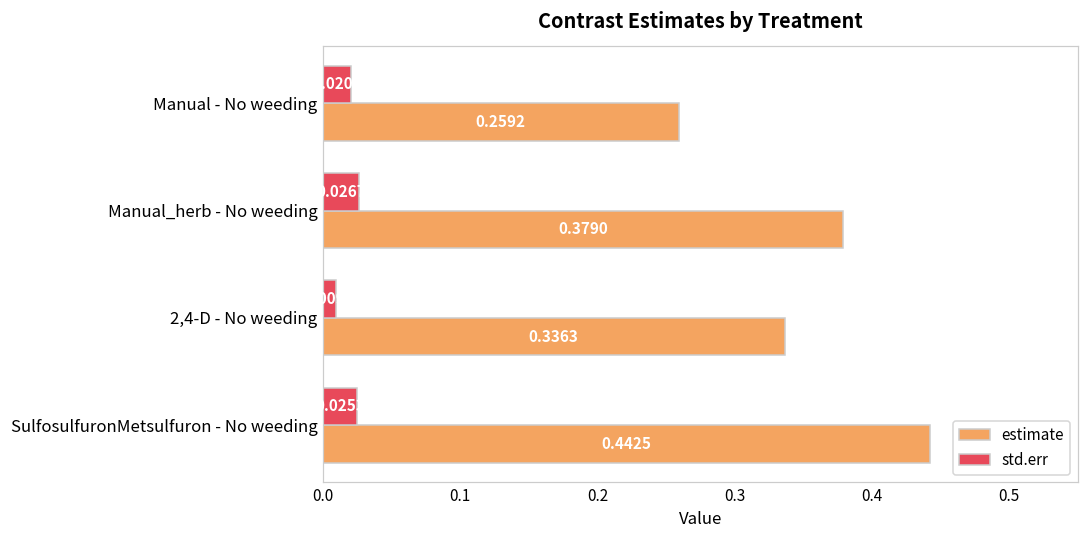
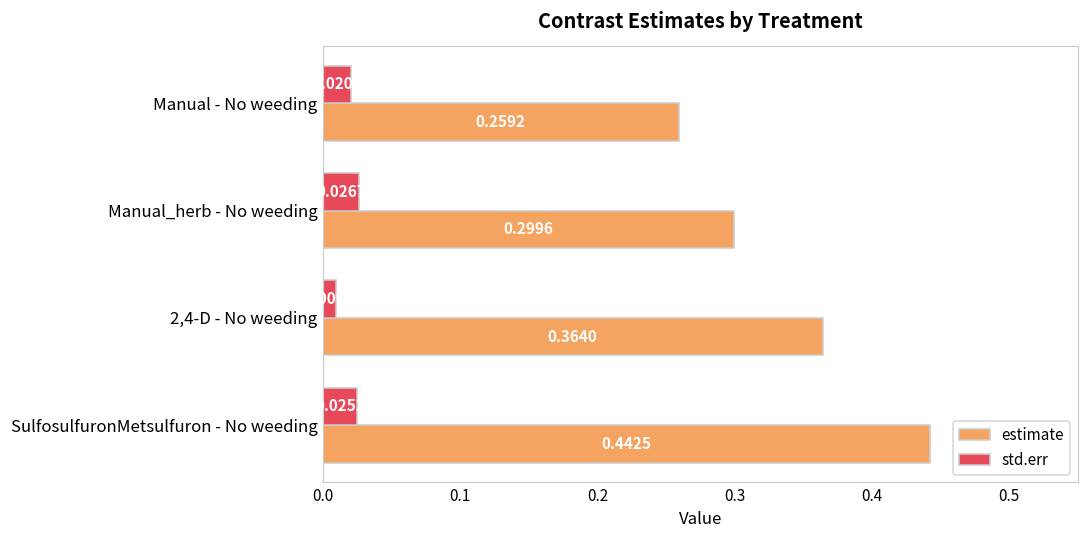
  {
    "estimate": {
      "Manual - No weeding": 0.2592,
-     "Manual_herb - No weeding": 0.3790,
-     "2,4-D - No weeding": 0.3363,
+     "Manual_herb - No weeding": 0.2996,
+     "2,4-D - No weeding": 0.3640,
      "SulfosulfuronMetsulfuron - No weeding": 0.4425
    },
    "std.err": {
      "Manual_herb - No weeding": 0.0267,
      "SulfosulfuronMetsulfuron - No weeding": 0.0253
    }
  }
